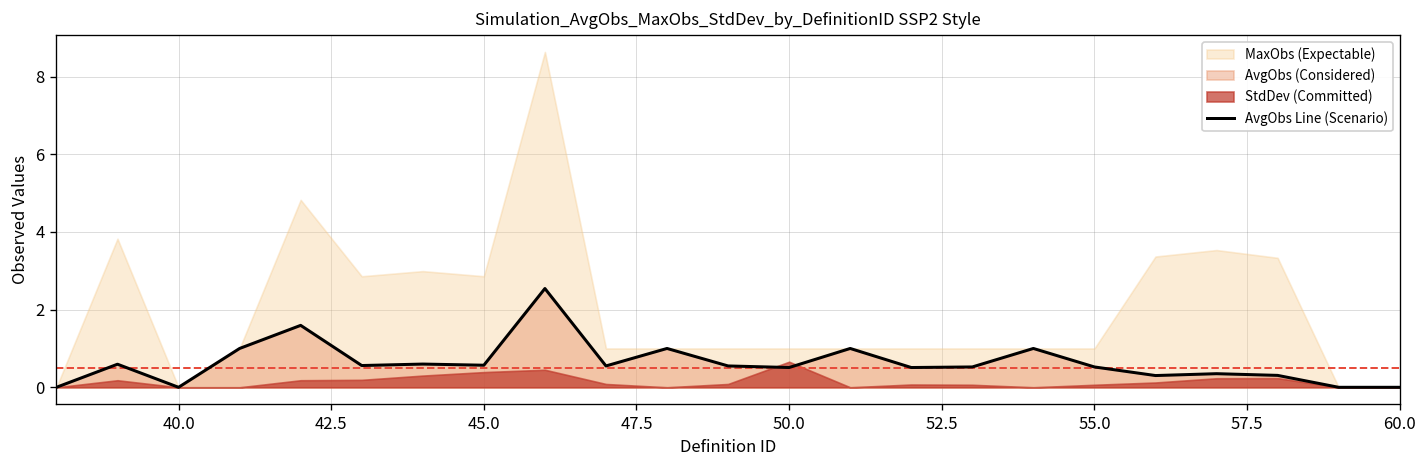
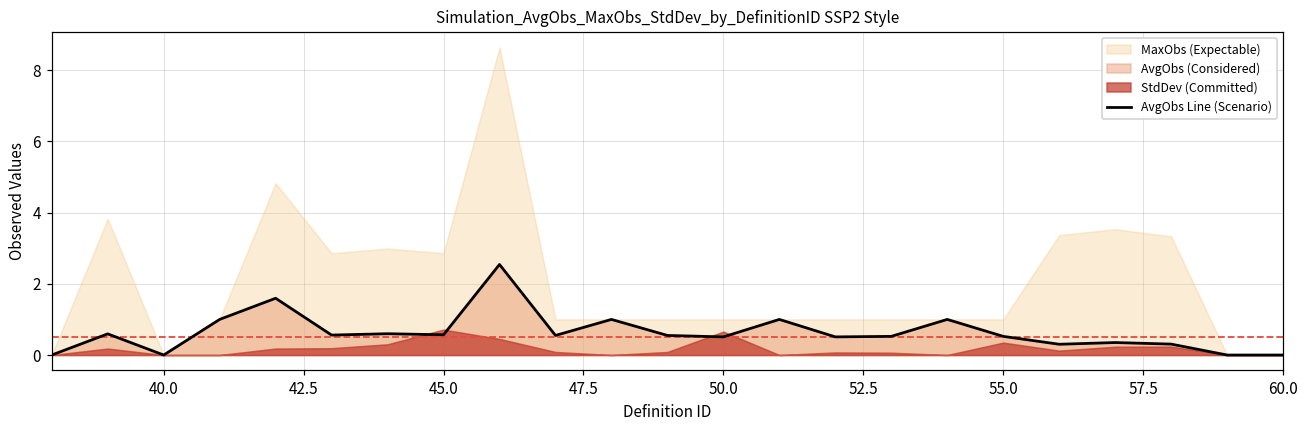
  {
    "StdDev (Committed)": {
-     "45.0": 0.4,
+     "45.0": 0.7,
      "50.0": 0.7,
-     "55.0": 0.1
+     "55.0": 0.3
    }
  }
